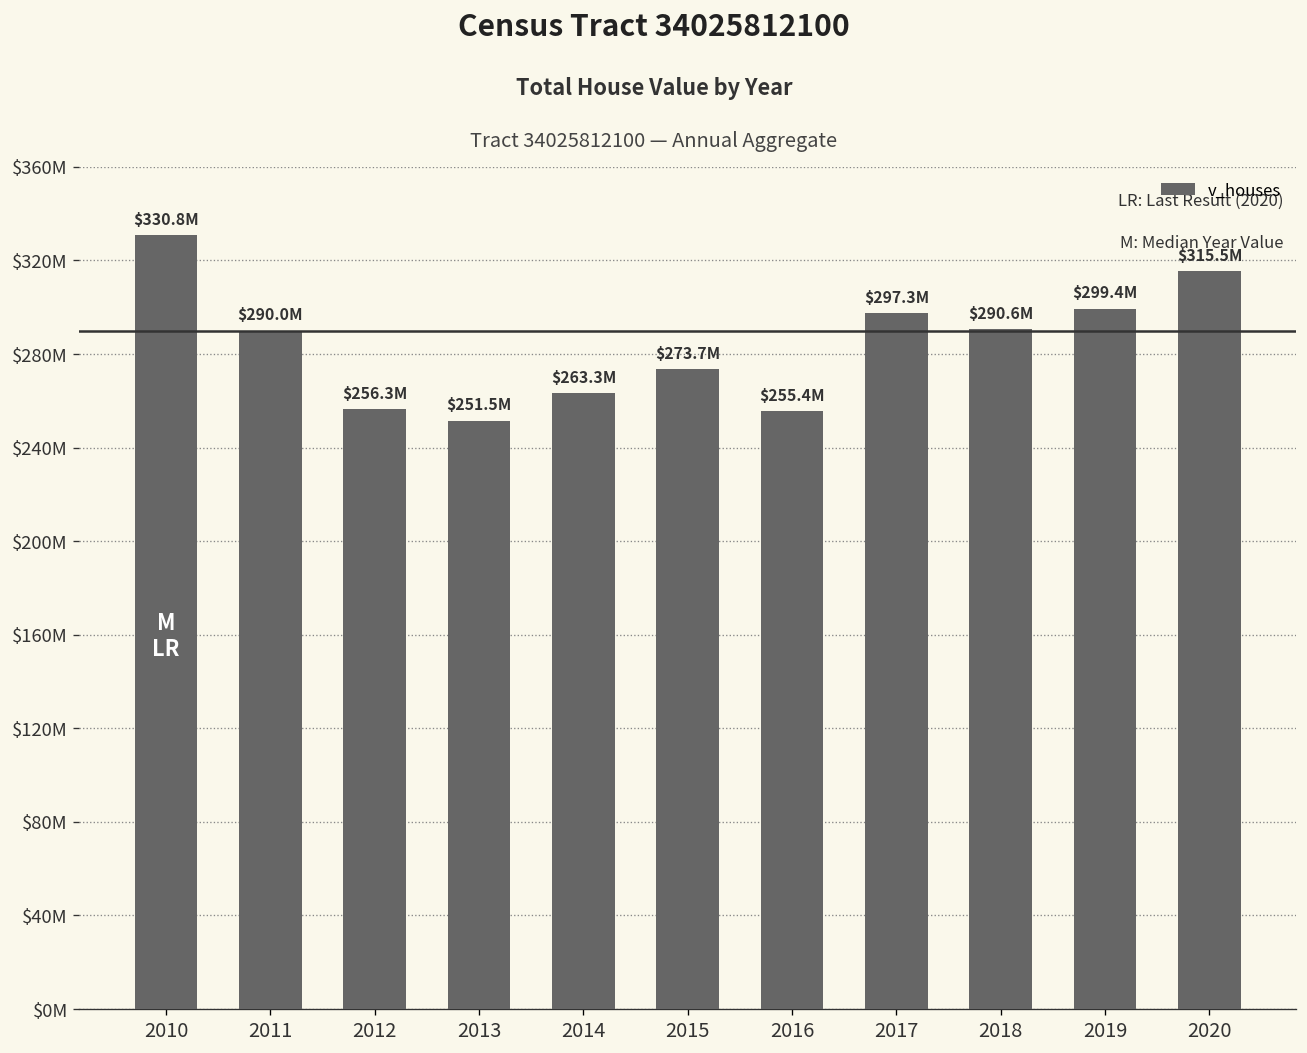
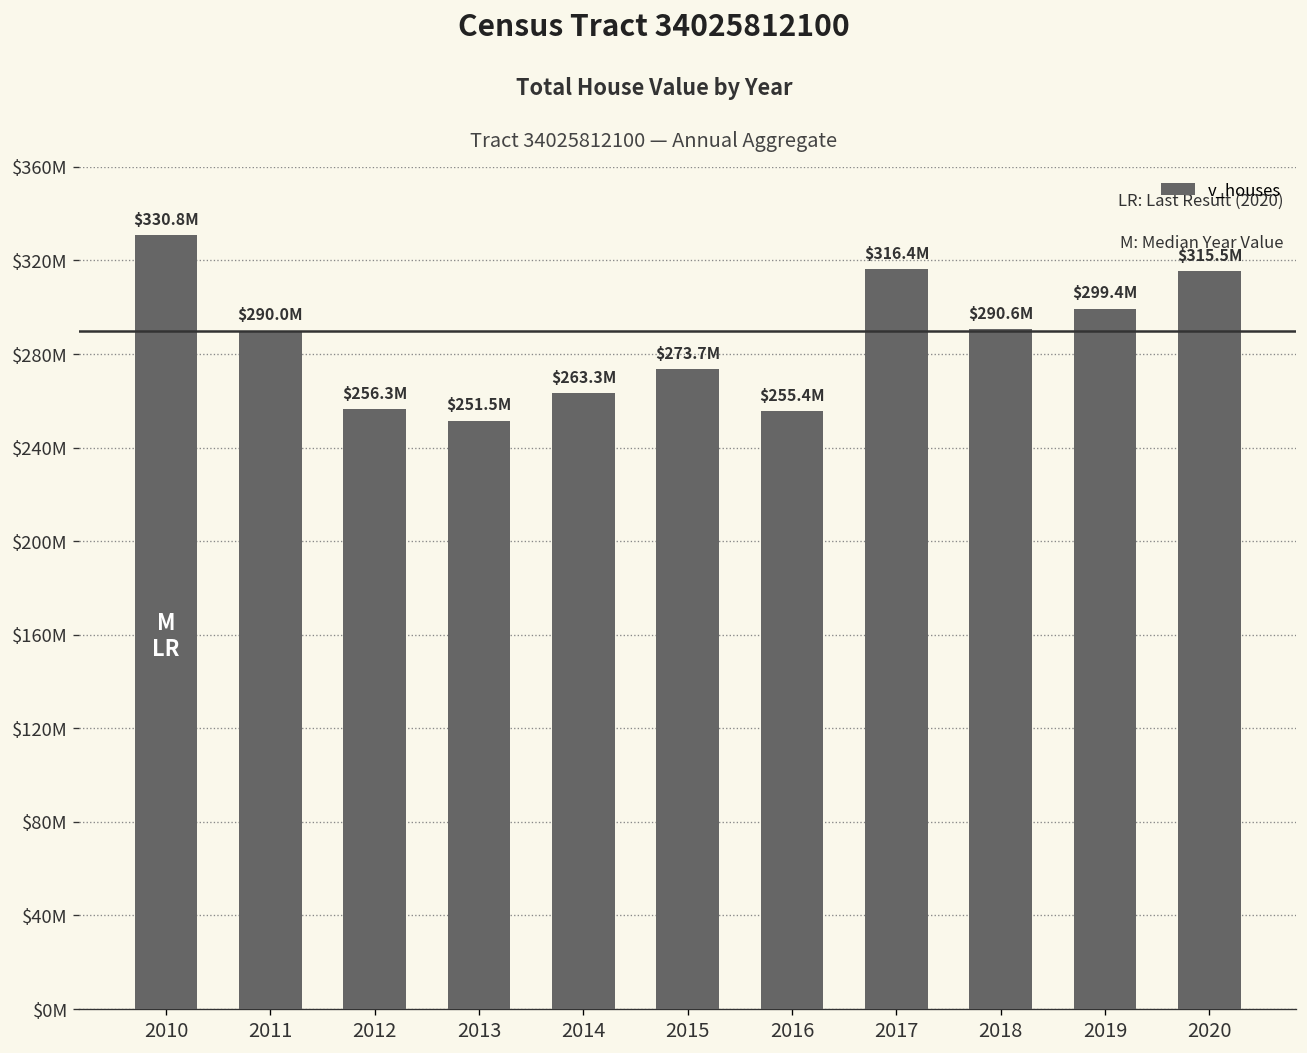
  {
    "2010": "$330.8M",
    "2011": "$290.0M",
    "2012": "$256.3M",
    "2013": "$251.5M",
    "2014": "$263.3M",
    "2015": "$273.7M",
    "2016": "$255.4M",
-   "2017": "$297.3M",
+   "2017": "$316.4M",
    "2018": "$290.6M",
    "2019": "$299.4M"
  }
